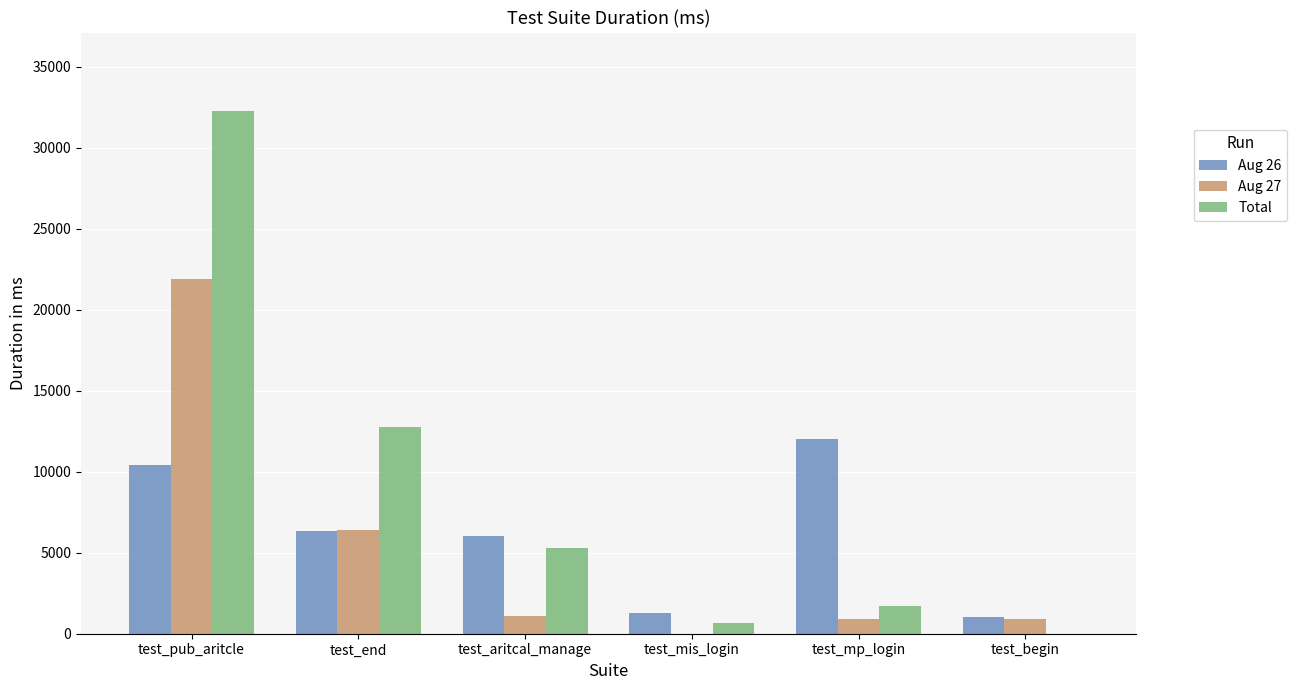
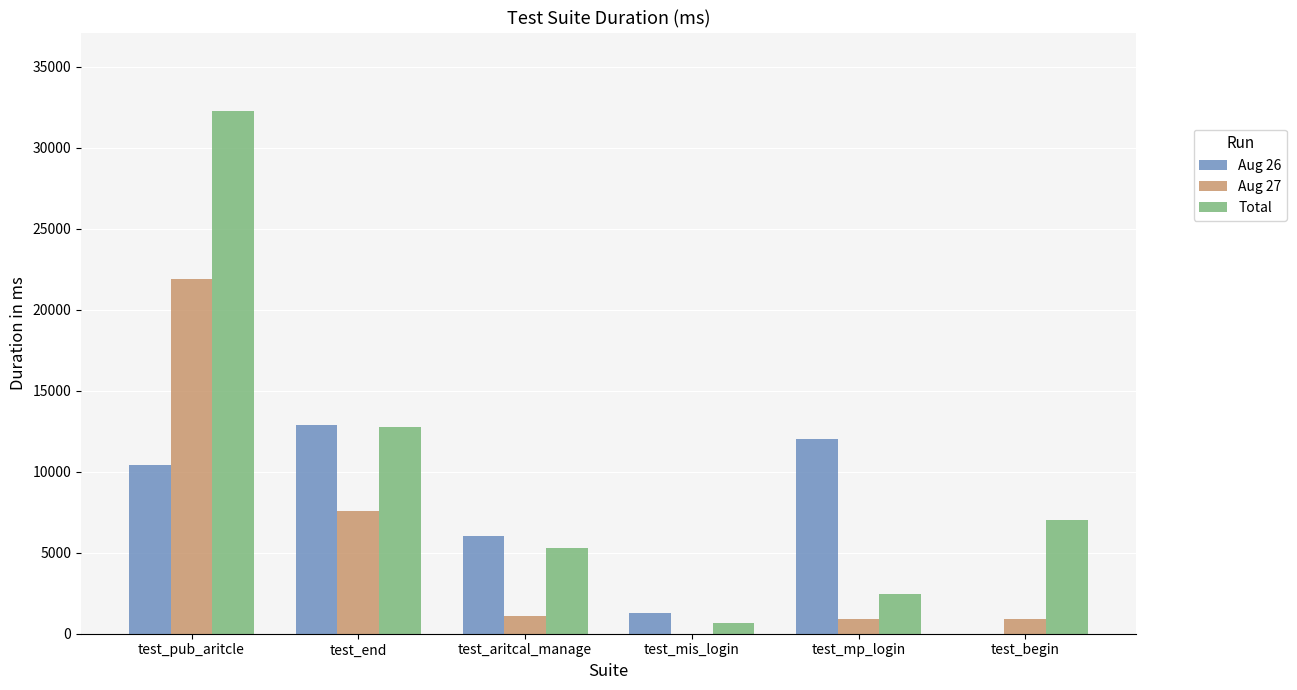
  {
    "Aug 26": {
      "test_pub_aritcle": 10400,
-     "test_end": 6400,
+     "test_end": 12900,
      "test_aritcal_manage": 6000,
      "test_mis_login": 1300,
      "test_mp_login": 12000,
-     "test_begin": 1000
+     "test_begin": 0
    },
    "Aug 27": {
      "test_pub_aritcle": 21900,
-     "test_end": 6400,
+     "test_end": 7600,
      "test_aritcal_manage": 1100,
      "test_mis_login": 0,
      "test_mp_login": 900,
      "test_begin": 900
    },
    "Total": {
      "test_pub_aritcle": 32300,
      "test_end": 12800,
      "test_aritcal_manage": 5300,
      "test_mis_login": 700,
-     "test_mp_login": 1700,
-     "test_begin": 0
+     "test_mp_login": 2500,
+     "test_begin": 7000
    }
  }
